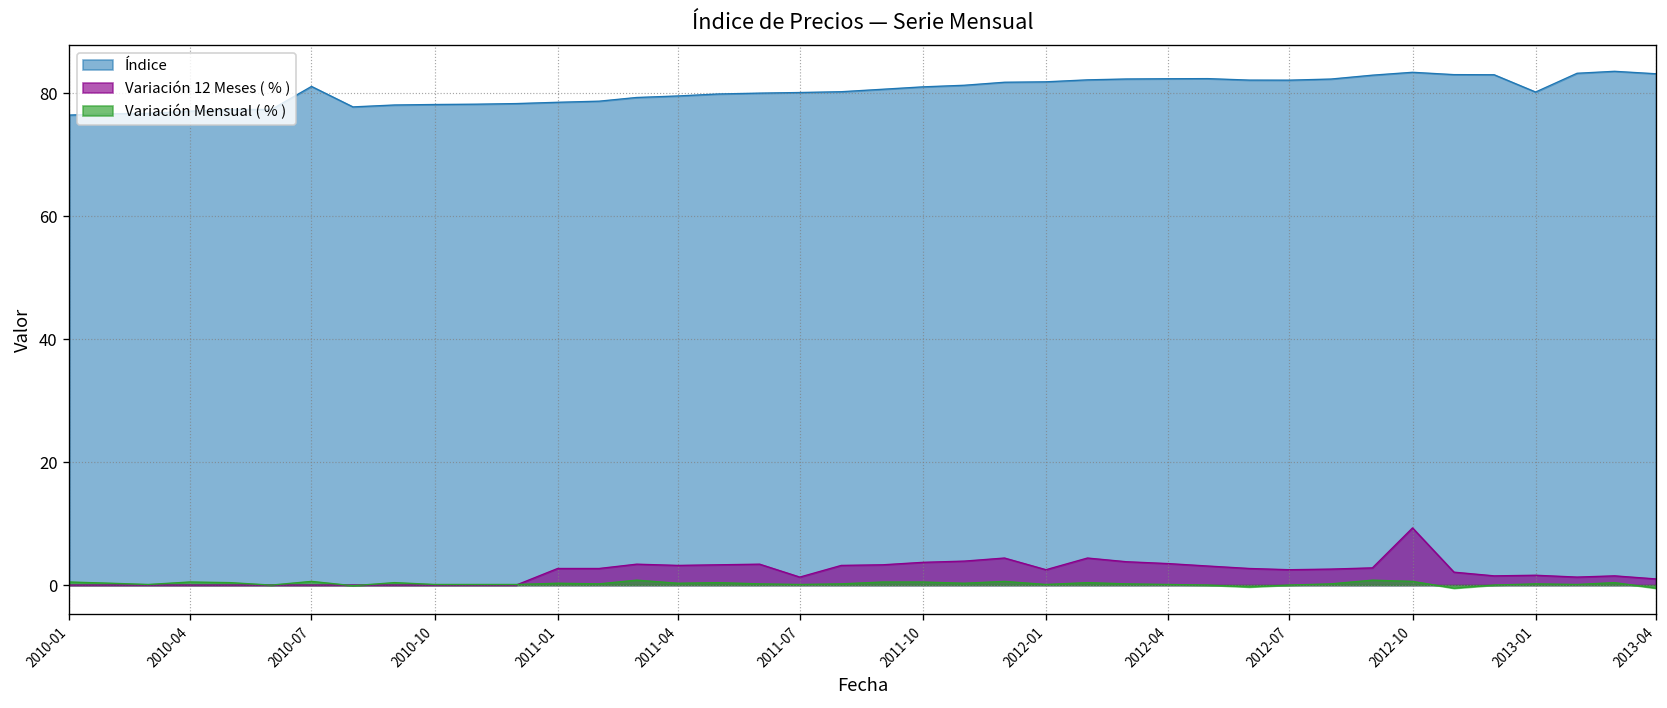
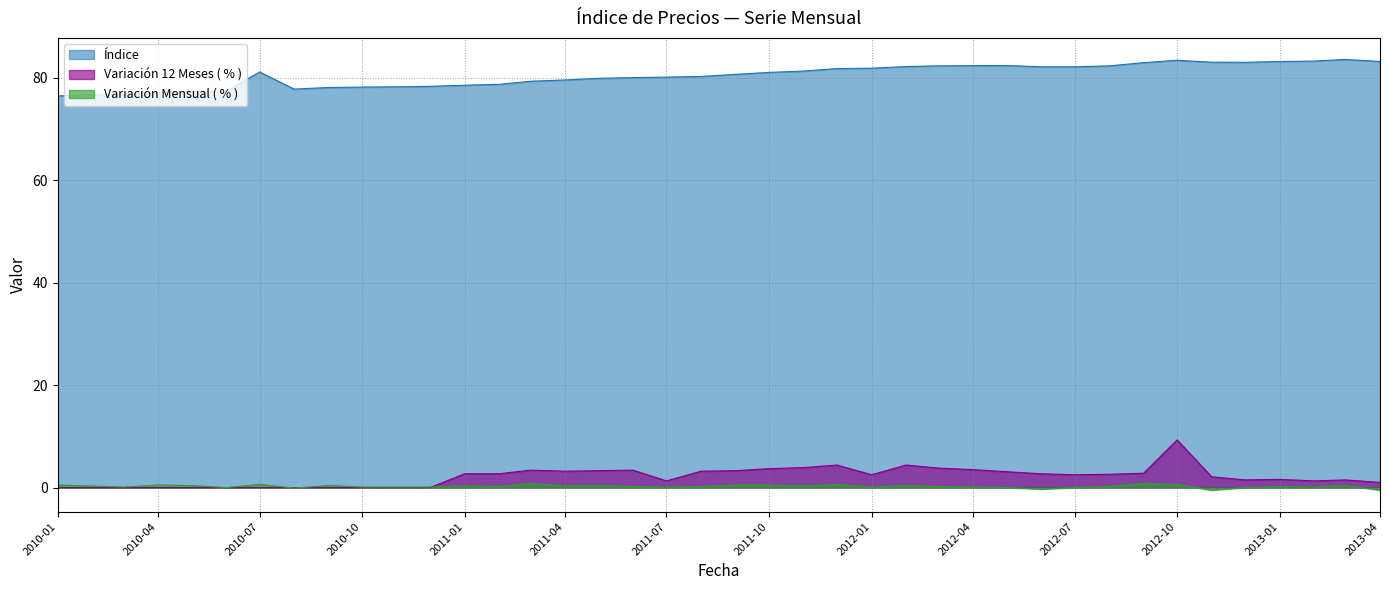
  {
    "Índice": {
      "2010-01": 76,
      "2010-07": 81,
      "2010-10": 78,
      "2011-01": 79,
      "2011-04": 80,
      "2011-07": 80,
      "2011-10": 81,
      "2012-01": 82,
      "2012-04": 82,
      "2012-07": 82,
      "2012-10": 83,
-     "2013-01": 80,
+     "2013-01": 83,
      "2013-04": 83
    },
    "Variación 12 Meses ( % )": {
      "2010-01": 0,
      "2010-04": 0,
      "2010-07": 0,
      "2011-01": 3,
      "2011-04": 3,
      "2011-07": 1,
      "2011-10": 4,
      "2012-01": 3,
      "2012-04": 4,
      "2012-07": 3,
      "2012-10": 9,
      "2013-01": 2,
      "2013-04": 1
    }
  }
